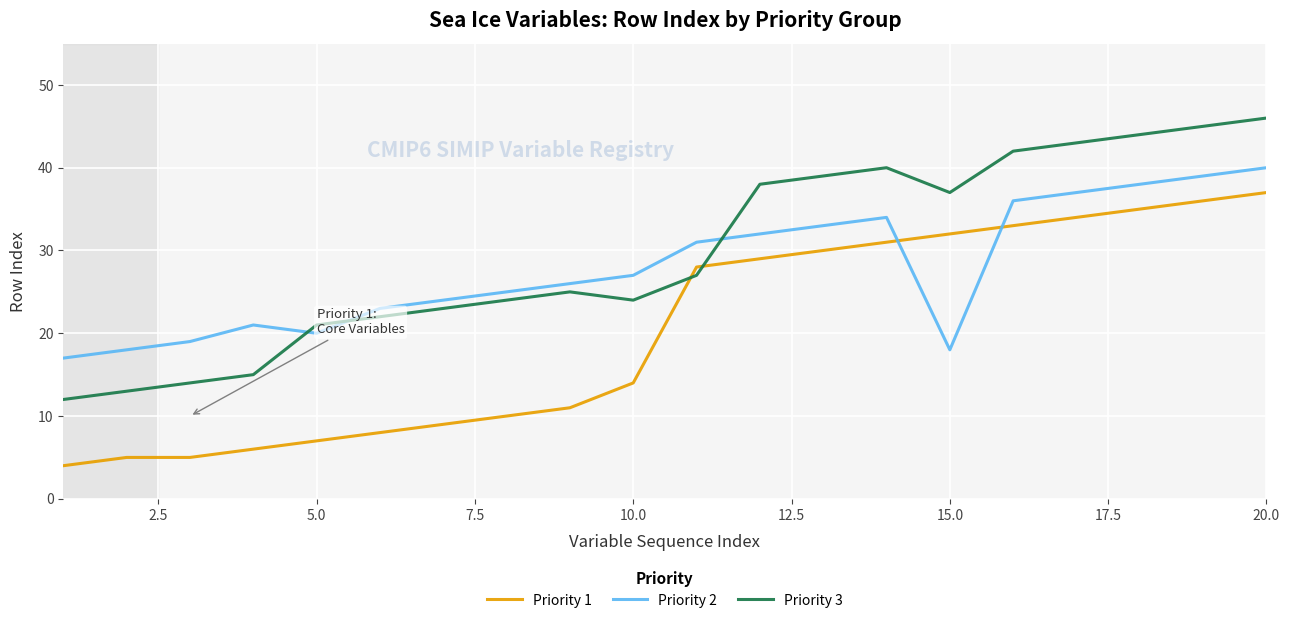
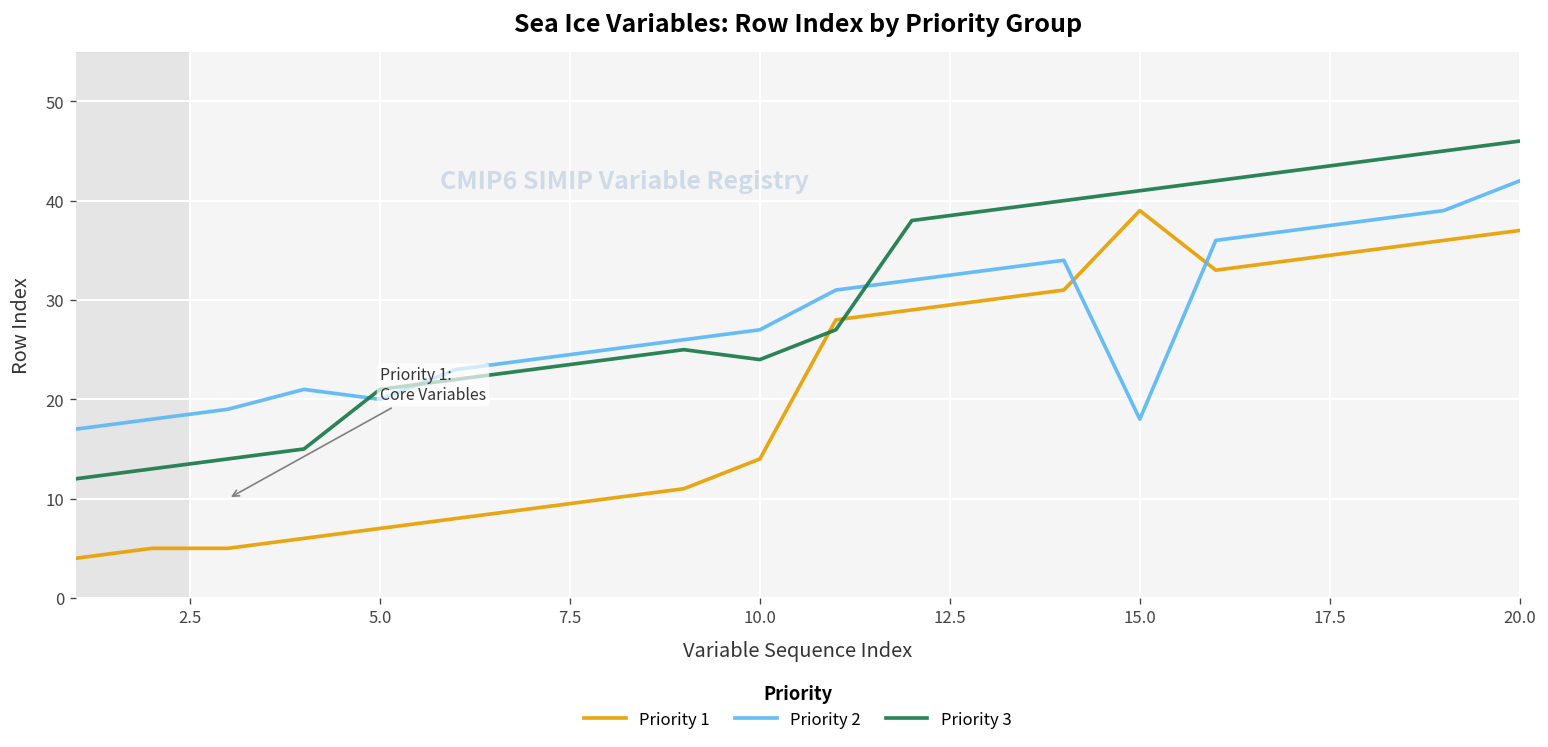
  {
    "Priority 1": {
      "5.0": 7,
      "10.0": 14,
-     "15.0": 32,
+     "15.0": 39,
      "20.0": 37
    },
    "Priority 2": {
      "10.0": 27,
      "15.0": 18,
-     "20.0": 40
+     "20.0": 42
    },
    "Priority 3": {
      "10.0": 24,
-     "15.0": 37,
+     "15.0": 41,
      "20.0": 46
    }
  }
